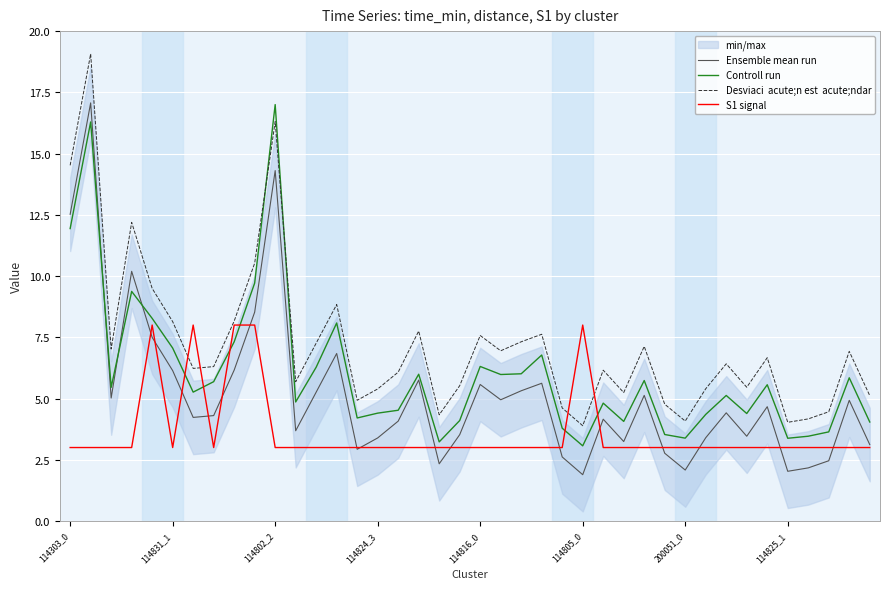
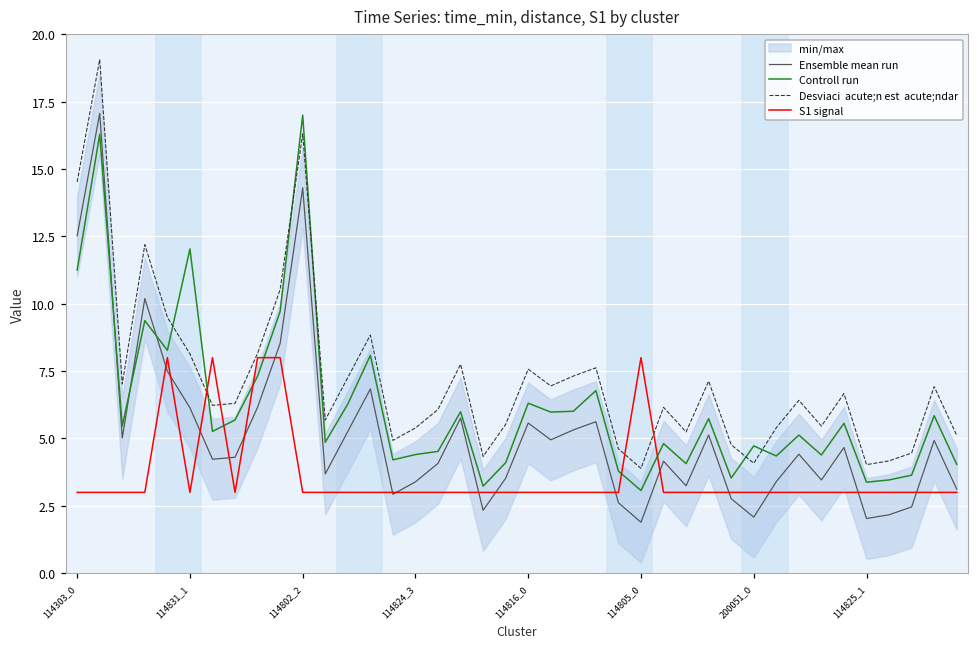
  {
    "Controll run": {
-     "114303_0": 11.9,
-     "114831_1": 7.1,
+     "114303_0": 11.3,
+     "114831_1": 12.0,
      "114802_2": 17.0,
      "114824_3": 4.4,
      "114816_0": 6.3,
      "114805_0": 3.1,
-     "200051_0": 3.4,
+     "200051_0": 4.7,
      "114825_1": 3.4
    },
    "S1 signal": {
      "114303_0": 3.0,
      "114831_1": 3.0,
      "114802_2": 3.0,
      "114824_3": 3.0,
      "114816_0": 3.0,
      "114805_0": 8.0,
      "200051_0": 3.0,
      "114825_1": 3.0
    }
  }
